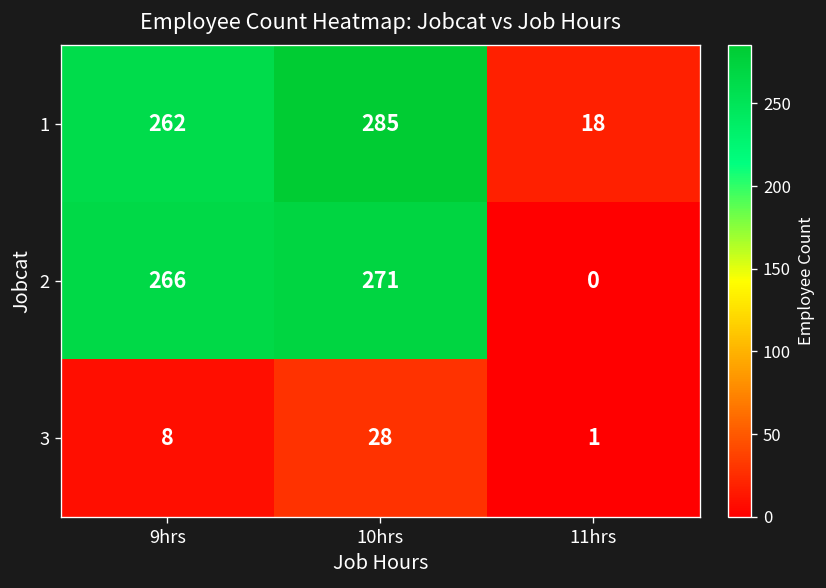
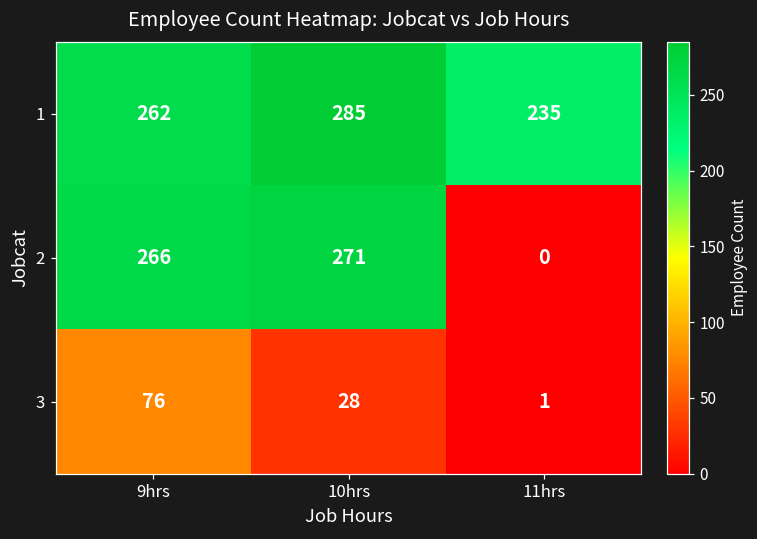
  {
    "1": {
      "9hrs": 262,
      "10hrs": 285,
-     "11hrs": 18
+     "11hrs": 235
    },
    "2": {
      "9hrs": 266,
      "10hrs": 271,
      "11hrs": 0
    },
    "3": {
-     "9hrs": 8,
+     "9hrs": 76,
      "10hrs": 28,
      "11hrs": 1
    }
  }
